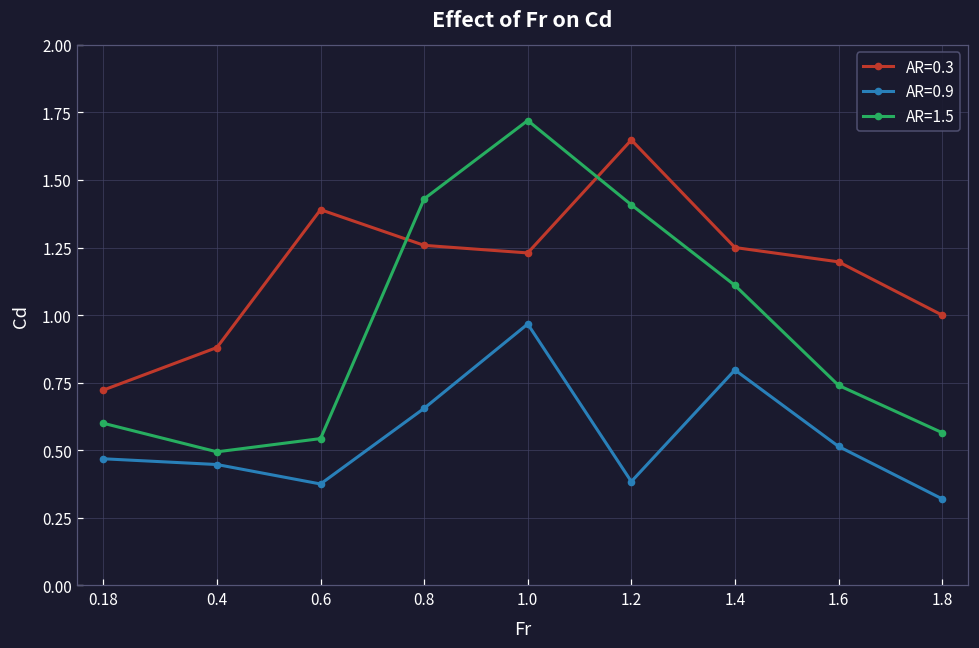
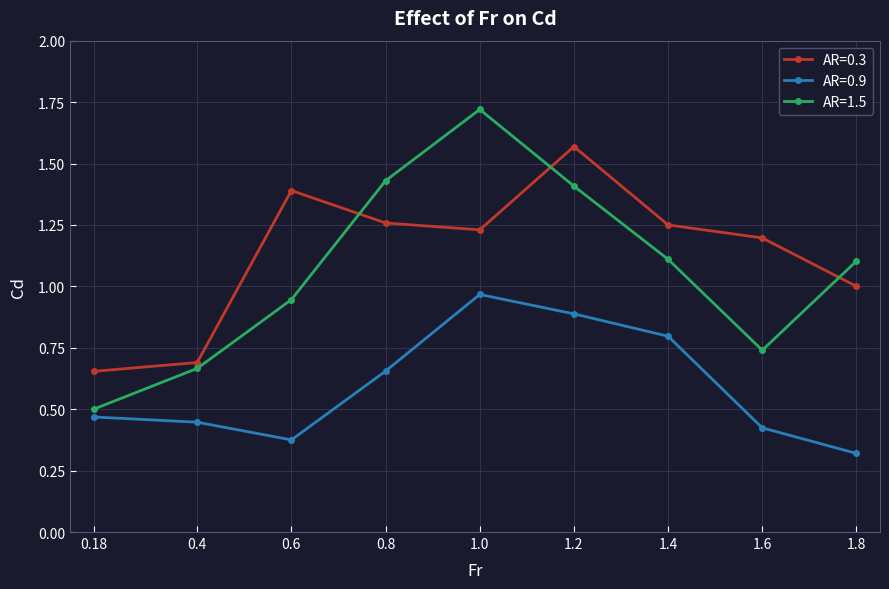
  {
    "AR=0.3": {
-     "0.18": 0.72,
-     "0.4": 0.88,
+     "0.18": 0.65,
+     "0.4": 0.69,
      "0.6": 1.39,
      "0.8": 1.26,
      "1.0": 1.23,
-     "1.2": 1.65,
+     "1.2": 1.57,
      "1.4": 1.25,
      "1.6": 1.20,
      "1.8": 1.00
    },
    "AR=0.9": {
      "0.18": 0.47,
      "0.4": 0.45,
      "0.6": 0.38,
      "0.8": 0.66,
      "1.0": 0.97,
-     "1.2": 0.38,
+     "1.2": 0.89,
      "1.4": 0.80,
-     "1.6": 0.51,
+     "1.6": 0.42,
      "1.8": 0.32
    },
    "AR=1.5": {
-     "0.18": 0.6,
-     "0.4": 0.49,
-     "0.6": 0.54,
+     "0.18": 0.5,
+     "0.4": 0.67,
+     "0.6": 0.95,
      "0.8": 1.43,
      "1.0": 1.72,
      "1.2": 1.41,
      "1.4": 1.11,
      "1.6": 0.74,
-     "1.8": 0.57
+     "1.8": 1.10
    }
  }
